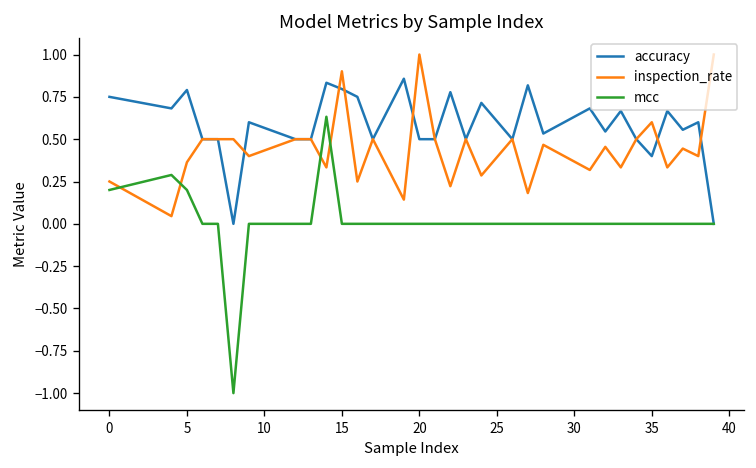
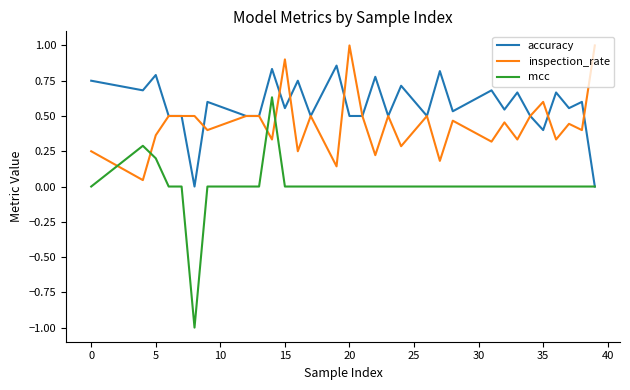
  {
    "accuracy": {
      "0": 0.75,
      "5": 0.79,
-     "15": 0.80,
+     "15": 0.56,
      "20": 0.50,
      "35": 0.40
    },
    "inspection_rate": {
      "0": 0.25,
      "5": 0.36,
      "15": 0.90,
      "20": 1.00,
      "35": 0.60
    },
    "mcc": {
-     "0": 0.2,
+     "0": 0.0,
      "5": 0.2,
      "15": 0.0,
      "20": 0.0,
      "35": 0.0
    }
  }
